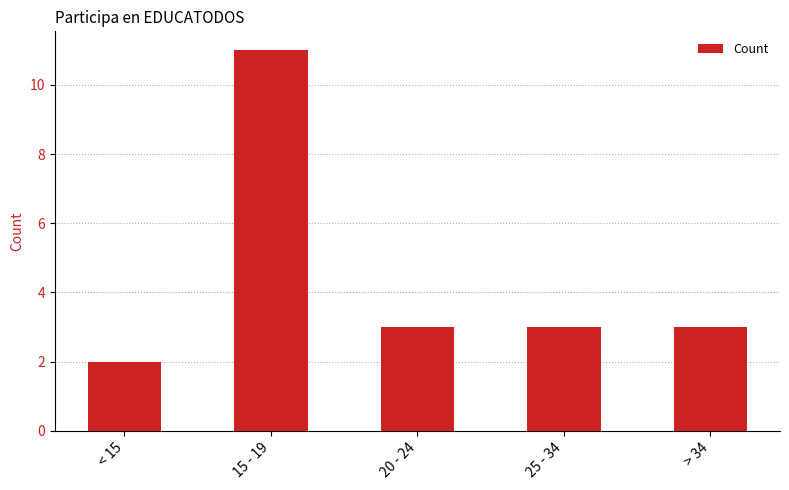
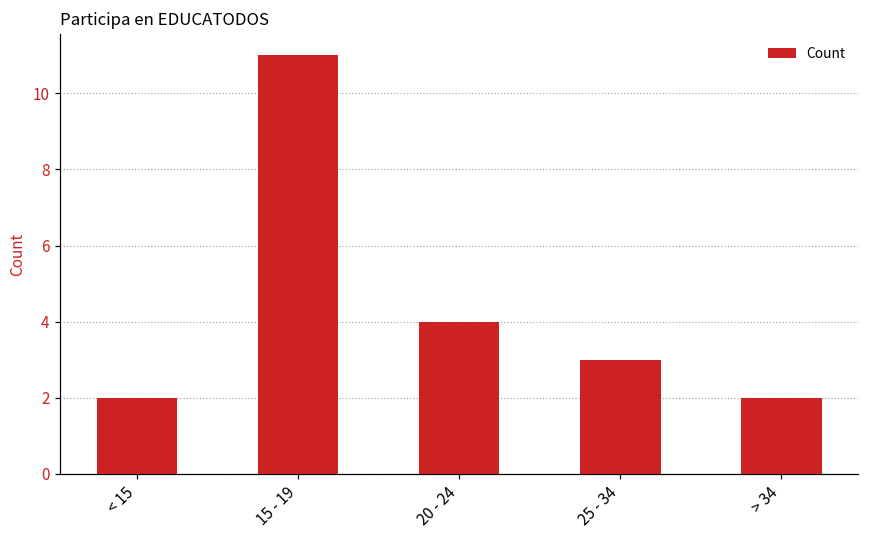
  {
    "< 15": 2,
    "15 - 19": 11,
-   "20 - 24": 3,
+   "20 - 24": 4,
    "25 - 34": 3,
-   "> 34": 3
+   "> 34": 2
  }
